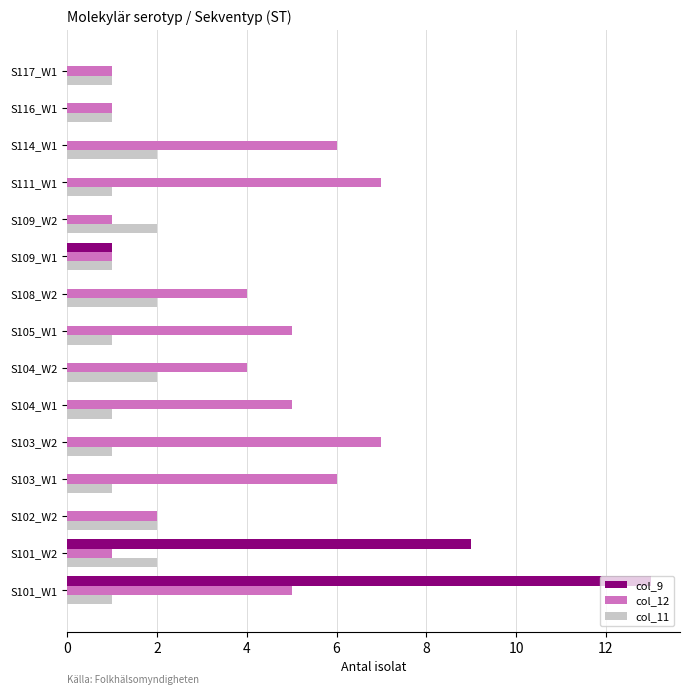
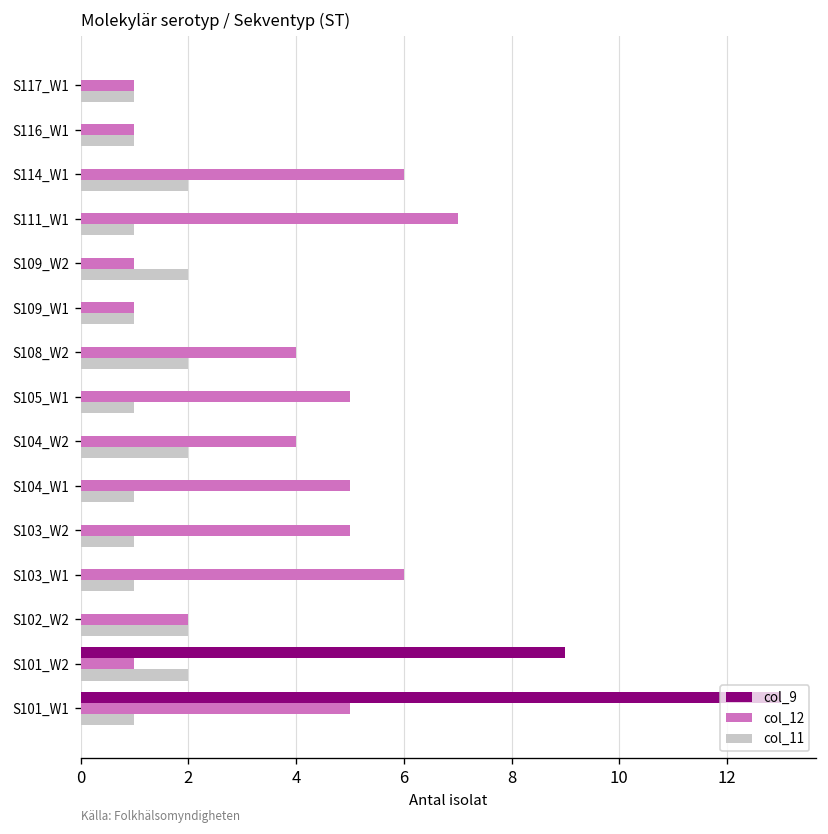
  {
    "col_9": {
      "S117_W1": 0,
      "S116_W1": 0,
      "S114_W1": 0,
      "S111_W1": 0,
      "S109_W2": 0,
-     "S109_W1": 1,
+     "S109_W1": 0,
      "S108_W2": 0,
      "S105_W1": 0,
      "S104_W2": 0,
      "S104_W1": 0,
      "S103_W2": 0,
      "S103_W1": 0,
      "S102_W2": 0,
      "S101_W2": 9
    },
    "col_12": {
      "S117_W1": 1,
      "S116_W1": 1,
      "S114_W1": 6,
      "S111_W1": 7,
      "S109_W2": 1,
      "S109_W1": 1,
      "S108_W2": 4,
      "S105_W1": 5,
      "S104_W2": 4,
      "S104_W1": 5,
-     "S103_W2": 7,
+     "S103_W2": 5,
      "S103_W1": 6,
      "S102_W2": 2,
      "S101_W2": 1,
      "S101_W1": 5
    },
    "col_11": {
      "S117_W1": 1,
      "S116_W1": 1,
      "S114_W1": 2,
      "S111_W1": 1,
      "S109_W2": 2,
      "S109_W1": 1,
      "S108_W2": 2,
      "S105_W1": 1,
      "S104_W2": 2,
      "S104_W1": 1,
      "S103_W2": 1,
      "S103_W1": 1,
      "S102_W2": 2,
      "S101_W2": 2,
      "S101_W1": 1
    }
  }
